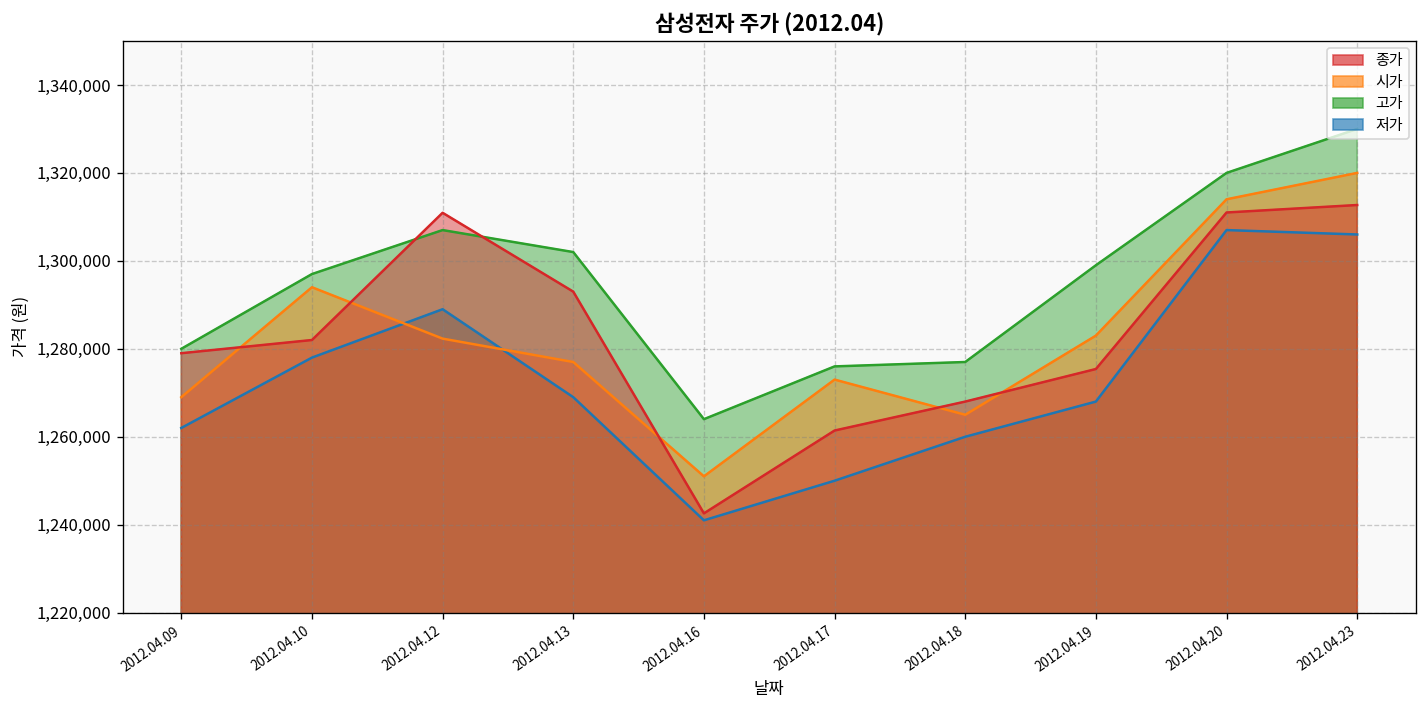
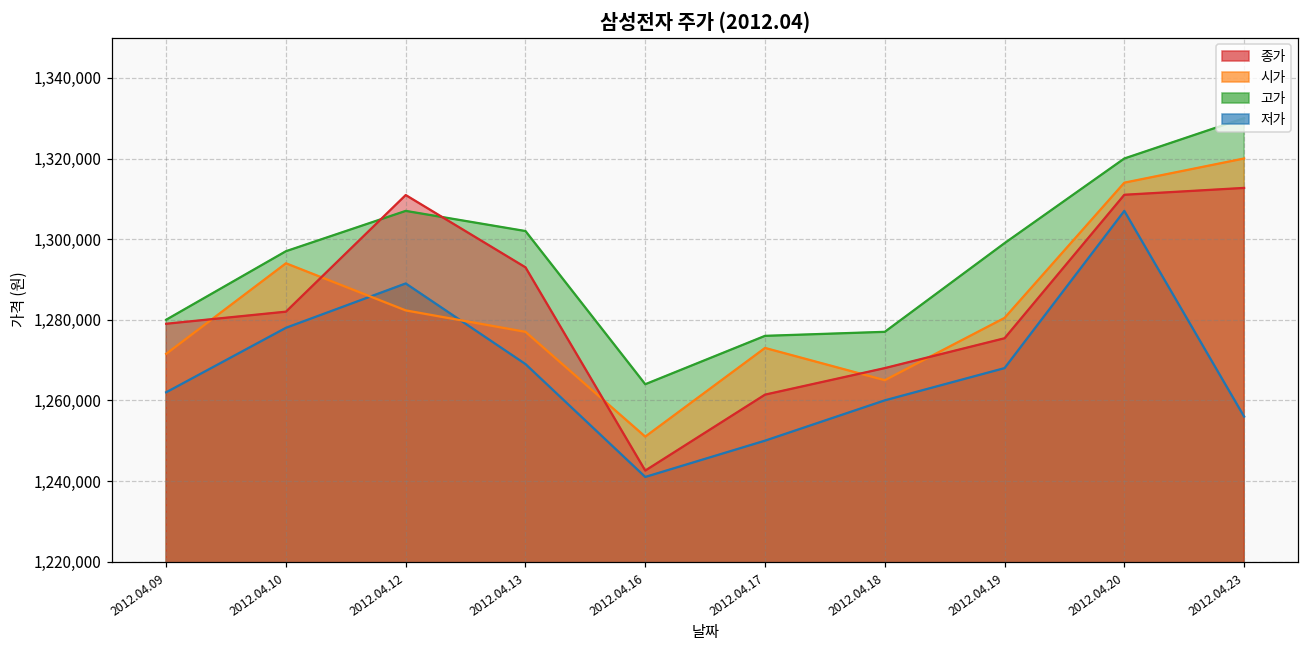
  {
    "저가": {
      "2012.04.09": "1,262,000",
      "2012.04.10": "1,278,000",
      "2012.04.12": "1,289,000",
      "2012.04.13": "1,269,000",
      "2012.04.16": "1,241,000",
      "2012.04.17": "1,250,000",
      "2012.04.18": "1,260,000",
      "2012.04.19": "1,268,000",
      "2012.04.20": "1,307,000",
-     "2012.04.23": "1,306,000"
+     "2012.04.23": "1,256,000"
    },
    "고가": {
      "2012.04.09": "1,280,000",
      "2012.04.10": "1,297,000",
      "2012.04.12": "1,307,000",
      "2012.04.13": "1,302,000",
      "2012.04.16": "1,264,000",
      "2012.04.17": "1,276,000",
      "2012.04.18": "1,277,000",
      "2012.04.19": "1,299,000",
      "2012.04.20": "1,320,000"
    },
    "시가": {
-     "2012.04.09": "1,269,000",
+     "2012.04.09": "1,272,000",
      "2012.04.10": "1,294,000",
      "2012.04.12": "1,282,000",
      "2012.04.13": "1,277,000",
      "2012.04.16": "1,251,000",
      "2012.04.17": "1,273,000",
      "2012.04.18": "1,265,000",
-     "2012.04.19": "1,283,000",
+     "2012.04.19": "1,280,000",
      "2012.04.20": "1,314,000",
      "2012.04.23": "1,320,000"
    },
    "종가": {
      "2012.04.09": "1,279,000",
      "2012.04.10": "1,282,000",
      "2012.04.12": "1,311,000",
      "2012.04.13": "1,293,000",
      "2012.04.16": "1,243,000",
      "2012.04.17": "1,261,000",
      "2012.04.18": "1,268,000",
      "2012.04.19": "1,275,000",
      "2012.04.20": "1,311,000",
      "2012.04.23": "1,313,000"
    }
  }
